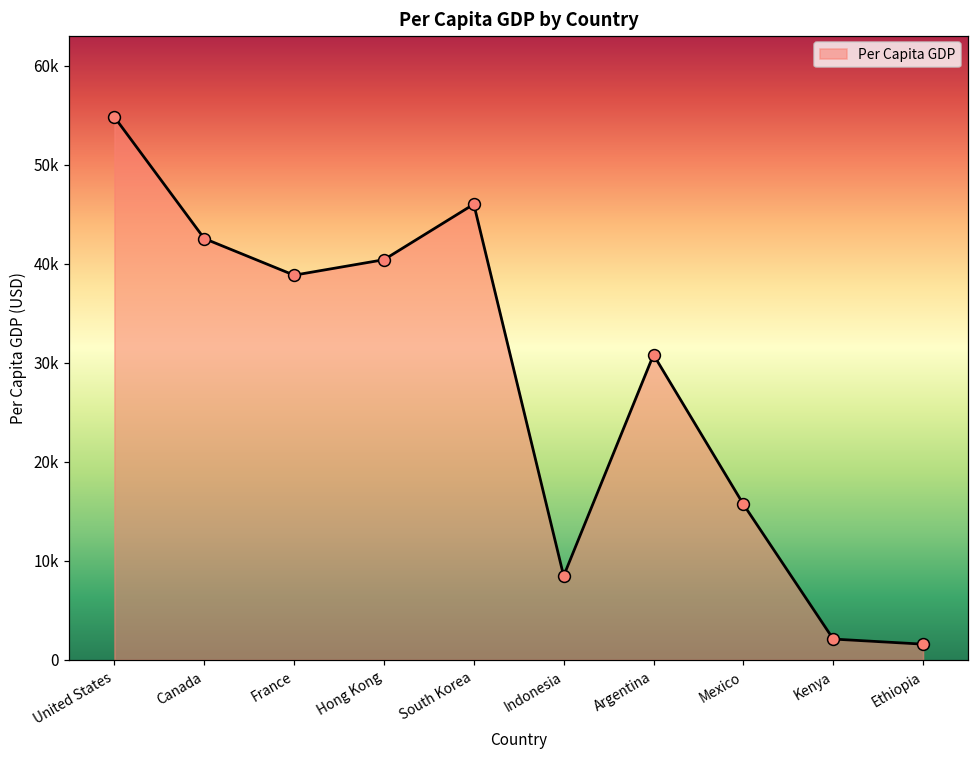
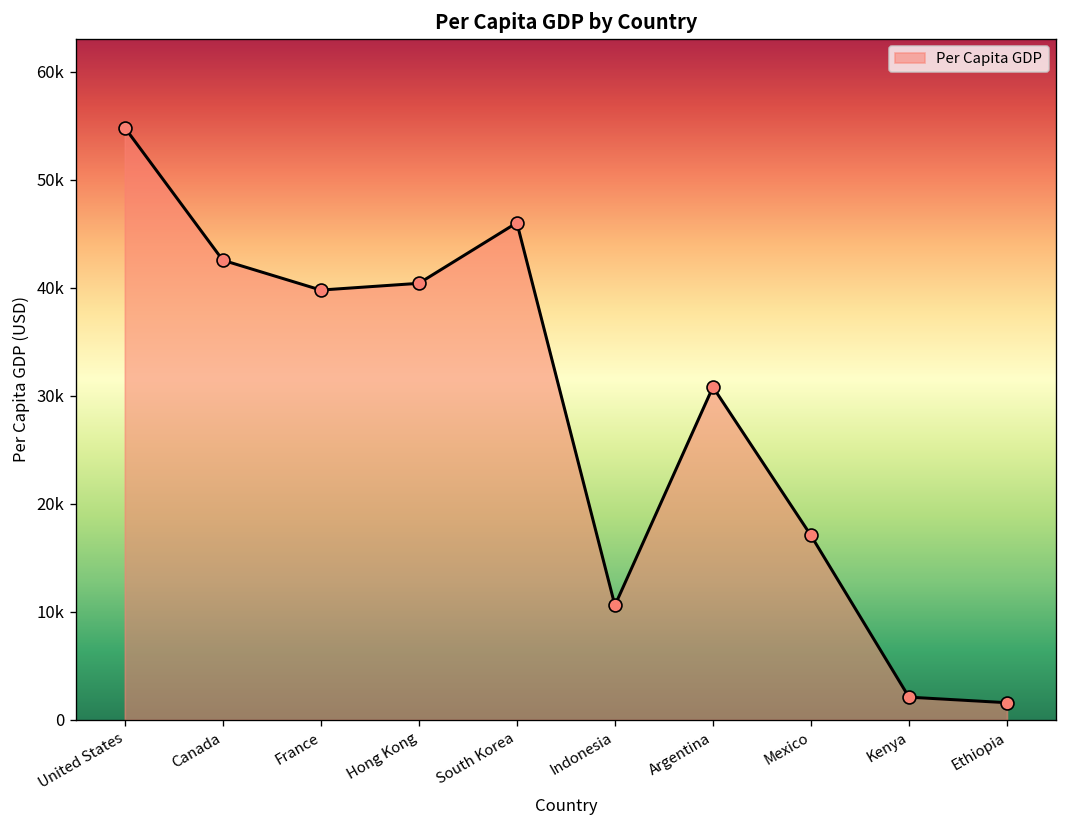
  {
    "United States": 55000,
    "Canada": 43000,
-   "France": 39000,
+   "France": 40000,
    "Hong Kong": 40000,
    "South Korea": 46000,
-   "Indonesia": 8000,
+   "Indonesia": 11000,
    "Argentina": 31000,
-   "Mexico": 16000,
+   "Mexico": 17000,
    "Kenya": 2000,
    "Ethiopia": 2000
  }
